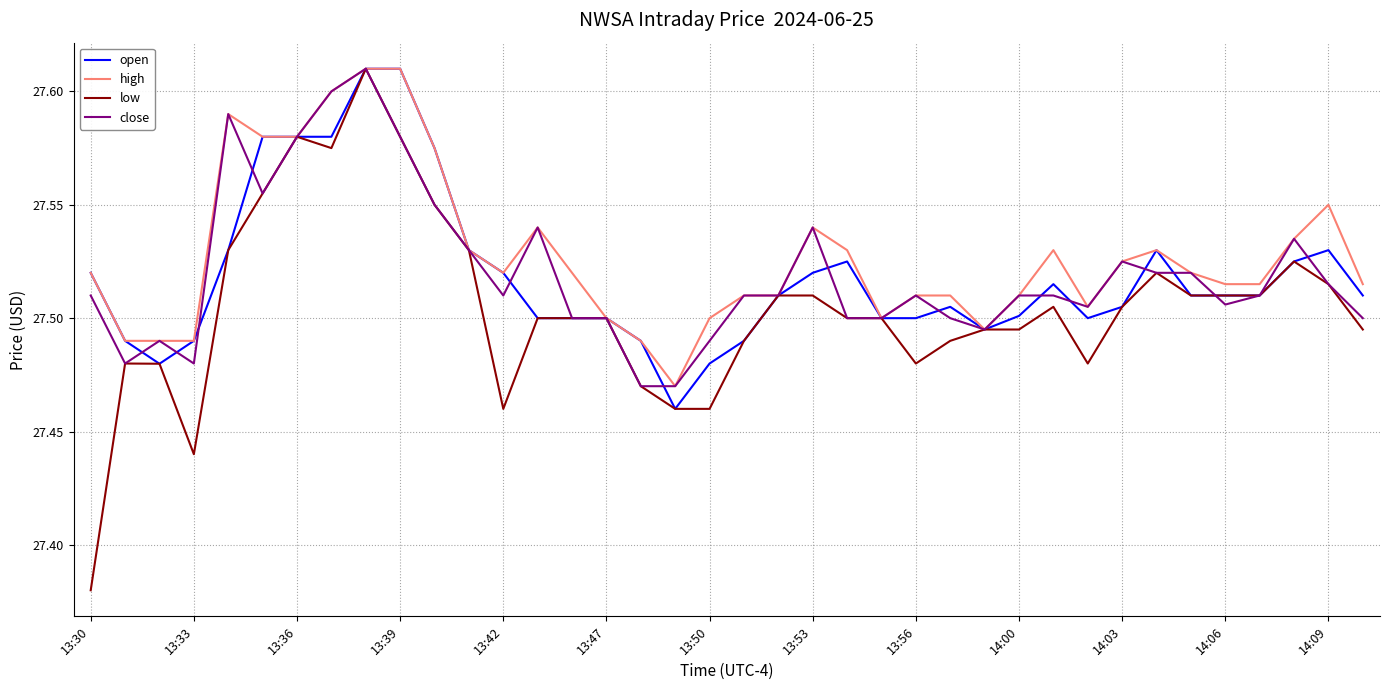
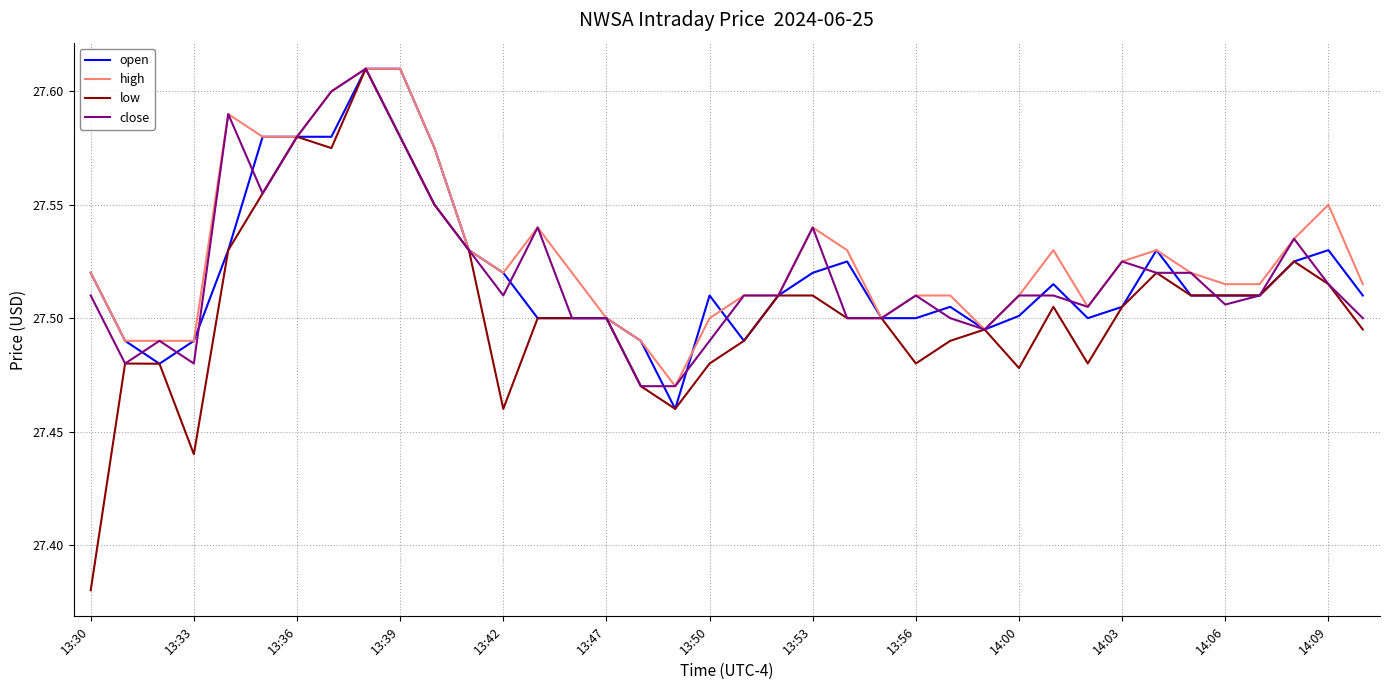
  {
    "open": {
-     "13:50": 27.48,
+     "13:50": 27.51,
      "13:53": 27.52,
      "13:56": 27.50,
      "14:00": 27.50,
      "14:09": 27.53
    },
    "high": {
      "13:50": 27.500,
      "14:06": 27.515,
      "14:09": 27.550
    },
    "low": {
      "13:30": 27.380,
      "13:33": 27.440,
      "13:42": 27.460,
-     "13:50": 27.46,
+     "13:50": 27.48,
      "13:53": 27.510,
      "13:56": 27.480,
-     "14:00": 27.495
+     "14:00": 27.478
    },
    "close": {
      "13:30": 27.510,
      "13:33": 27.480,
      "13:42": 27.510,
      "13:50": 27.490,
      "14:06": 27.506
    }
  }
